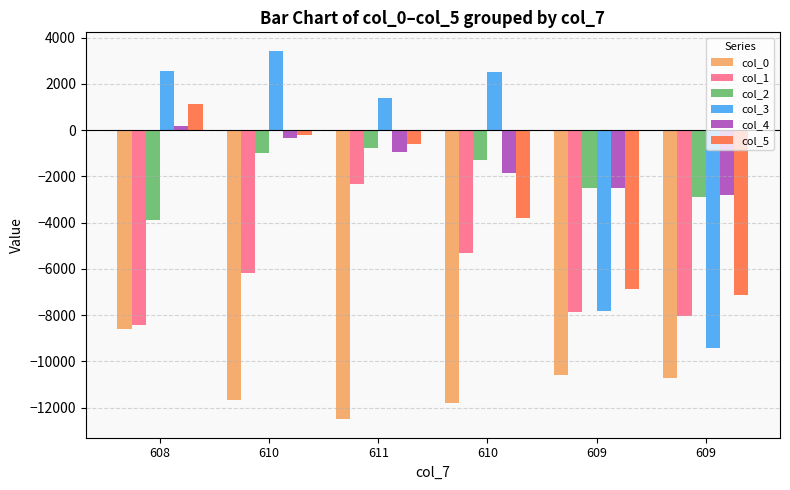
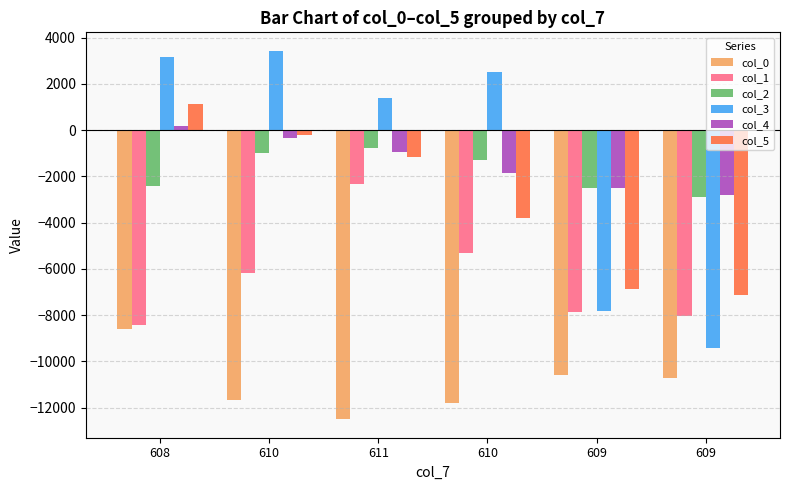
  {
    "col_0": {
      "608": -8600,
      "611": -12500
    },
    "col_1": {
      "608": -8400,
      "611": -2300
    },
    "col_2": {
-     "608": -3900,
+     "608": -2400,
      "611": -800
    },
    "col_3": {
-     "608": 2600,
+     "608": 3200,
      "611": 1400
    },
    "col_4": {
      "608": 200,
      "611": -900
    },
    "col_5": {
      "608": 1100,
-     "611": -600
+     "611": -1200
    }
  }
